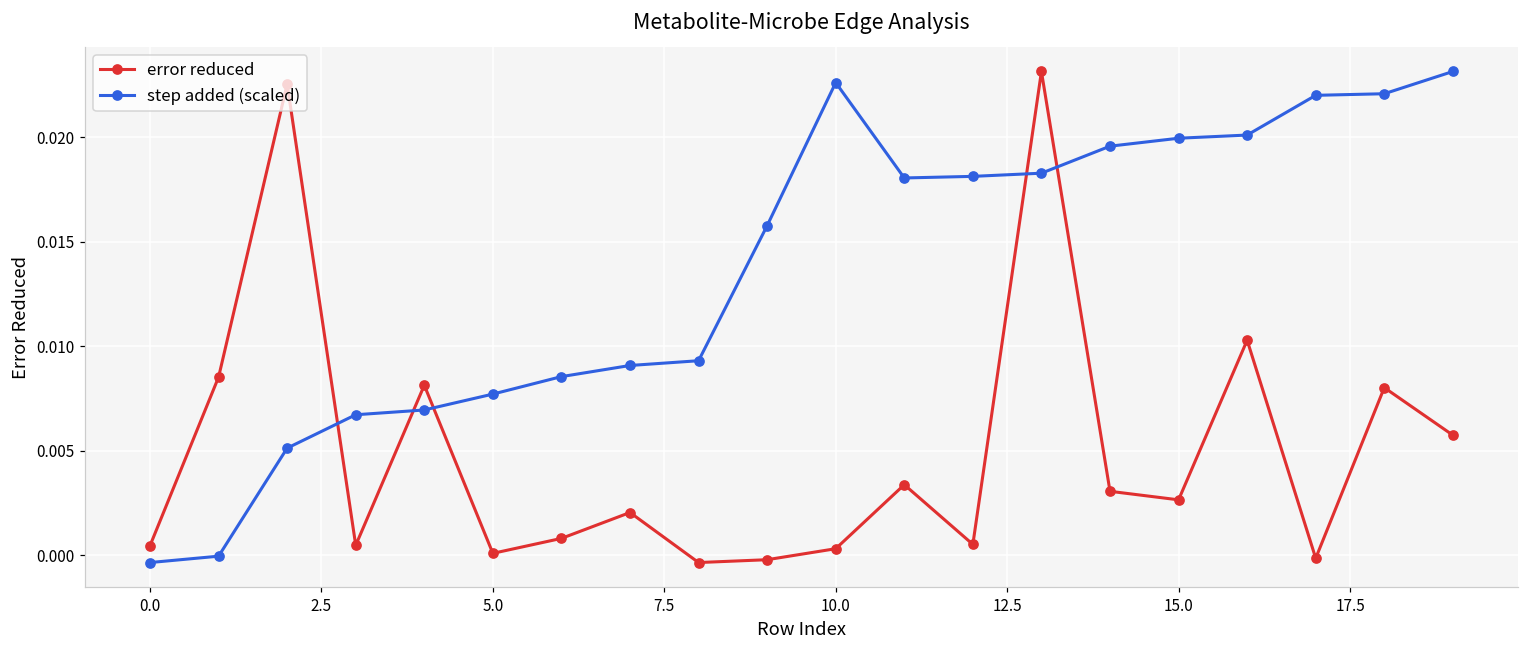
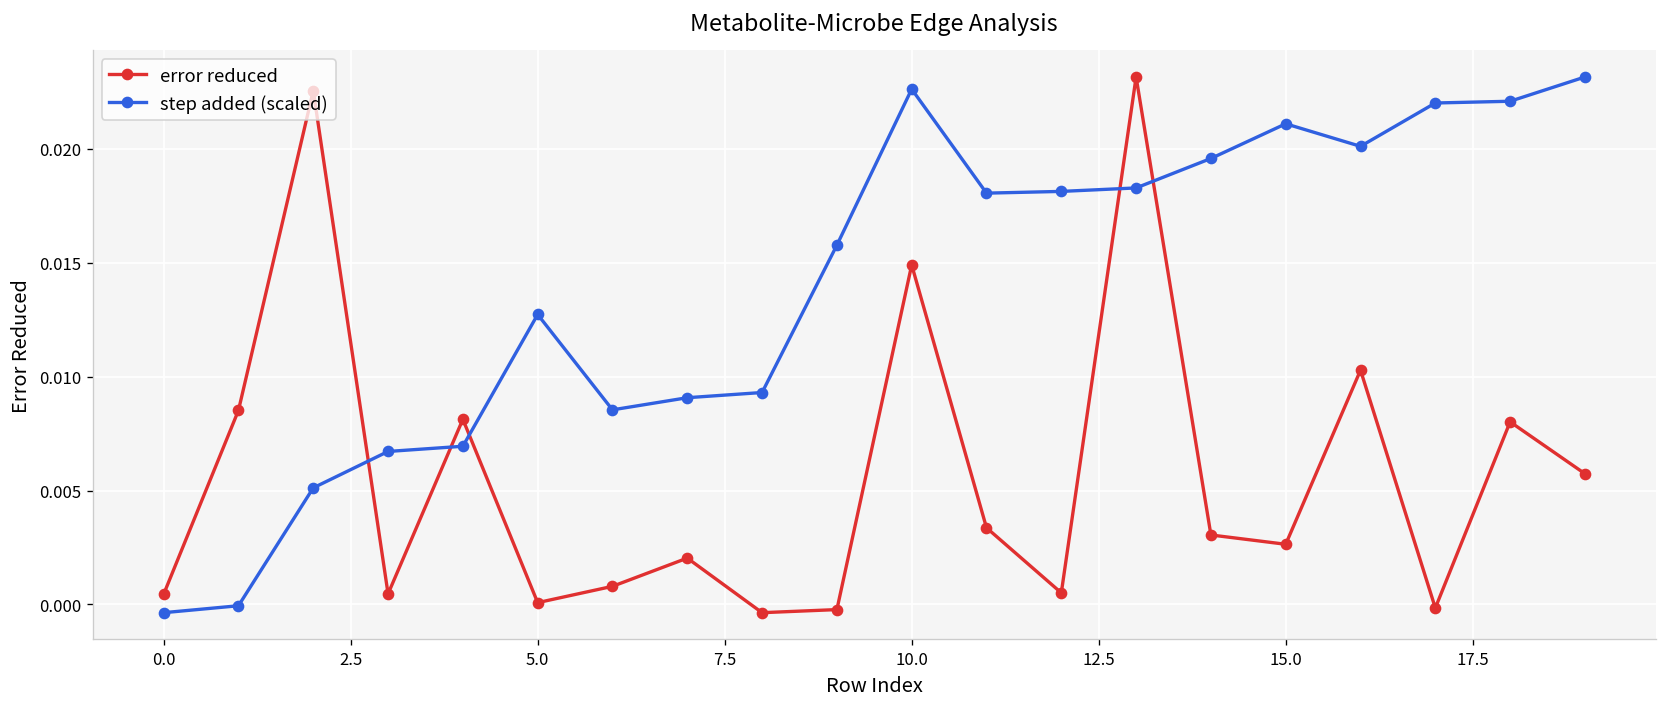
  {
    "error reduced": {
      "0.0": 0.0004,
      "5.0": 0.0001,
-     "10.0": 0.0003,
+     "10.0": 0.0149,
      "15.0": 0.0026
    },
    "step added (scaled)": {
      "0.0": -0.0004,
-     "5.0": 0.0077,
+     "5.0": 0.0127,
      "10.0": 0.0226,
-     "15.0": 0.0200
+     "15.0": 0.0211
    }
  }
